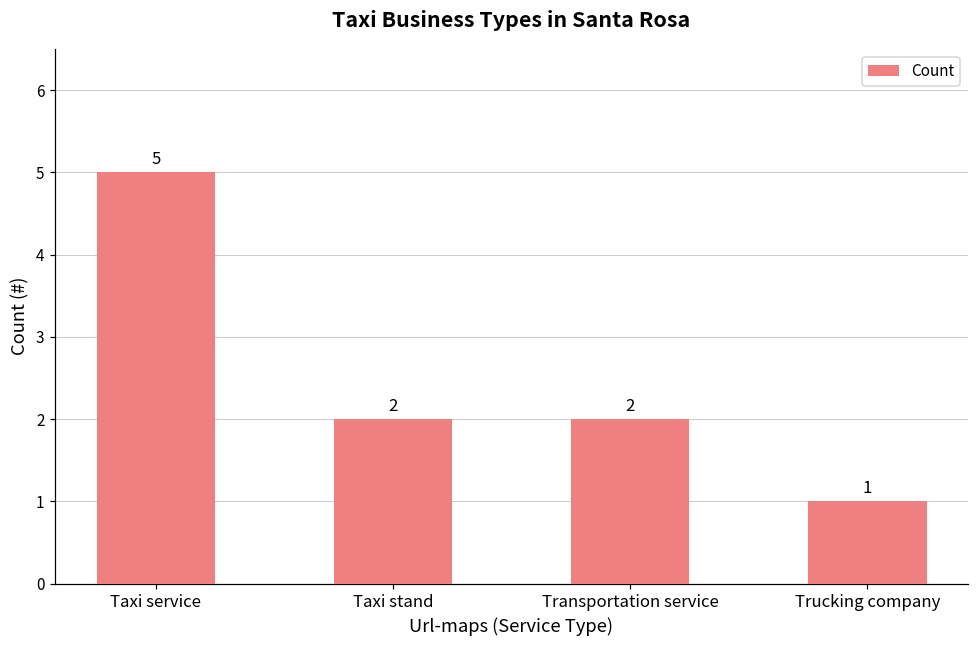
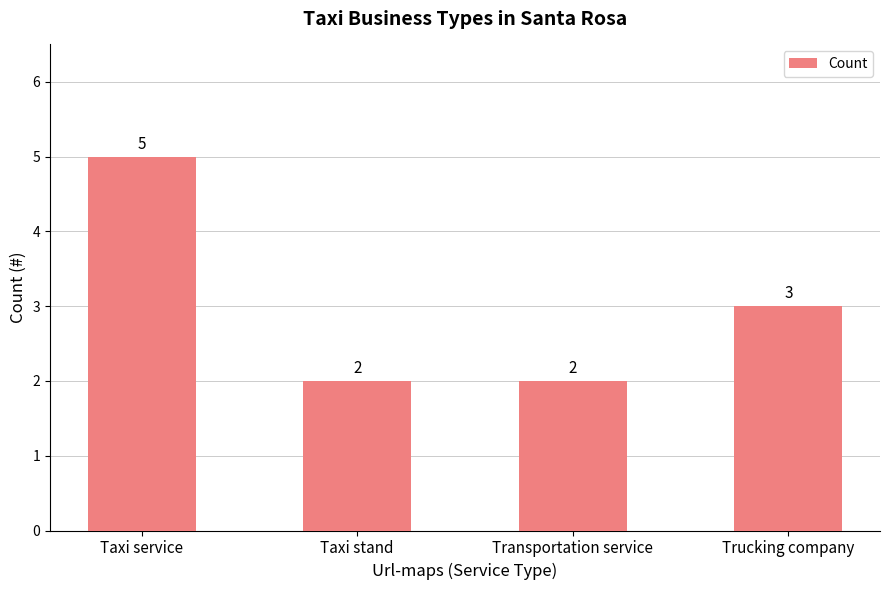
  {
    "Taxi service": 5,
    "Taxi stand": 2,
    "Transportation service": 2,
-   "Trucking company": 1
+   "Trucking company": 3
  }
